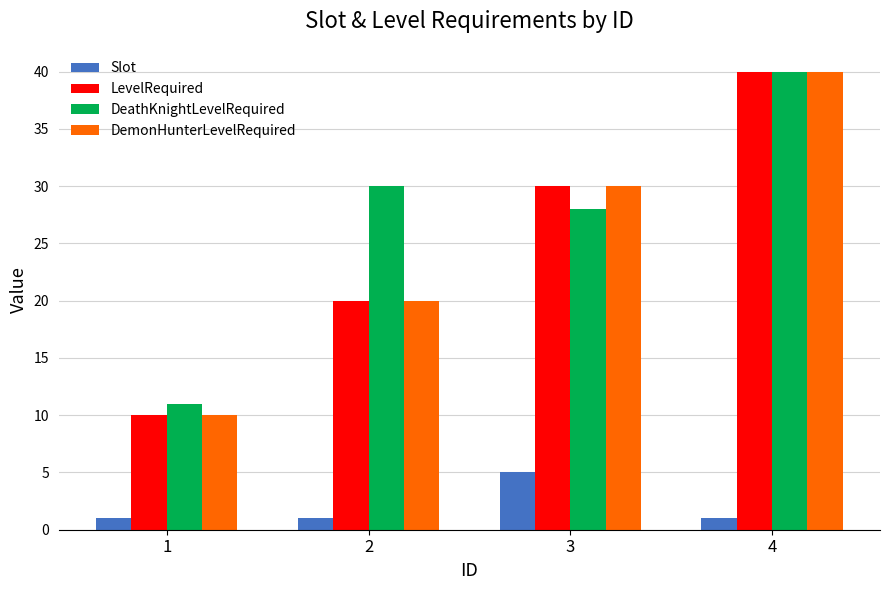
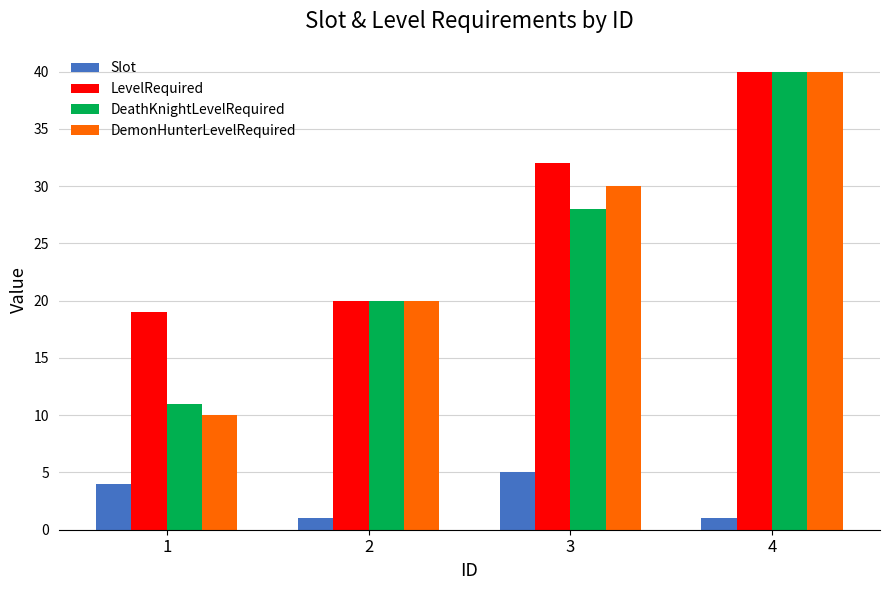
  {
    "Slot": {
-     "1": 1,
+     "1": 4,
      "2": 1,
      "3": 5,
      "4": 1
    },
    "LevelRequired": {
-     "1": 10,
+     "1": 19,
      "2": 20,
-     "3": 30,
+     "3": 32,
      "4": 40
    },
    "DeathKnightLevelRequired": {
      "1": 11,
-     "2": 30,
+     "2": 20,
      "3": 28,
      "4": 40
    },
    "DemonHunterLevelRequired": {
      "1": 10,
      "2": 20,
      "3": 30,
      "4": 40
    }
  }
